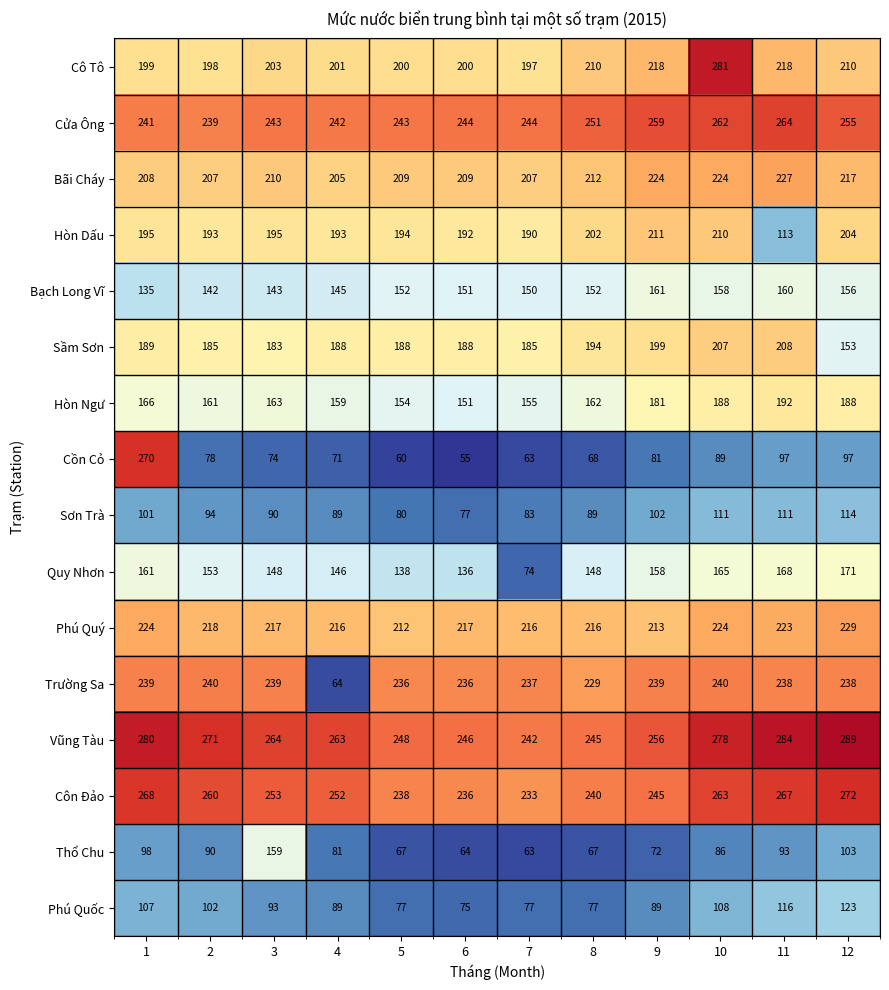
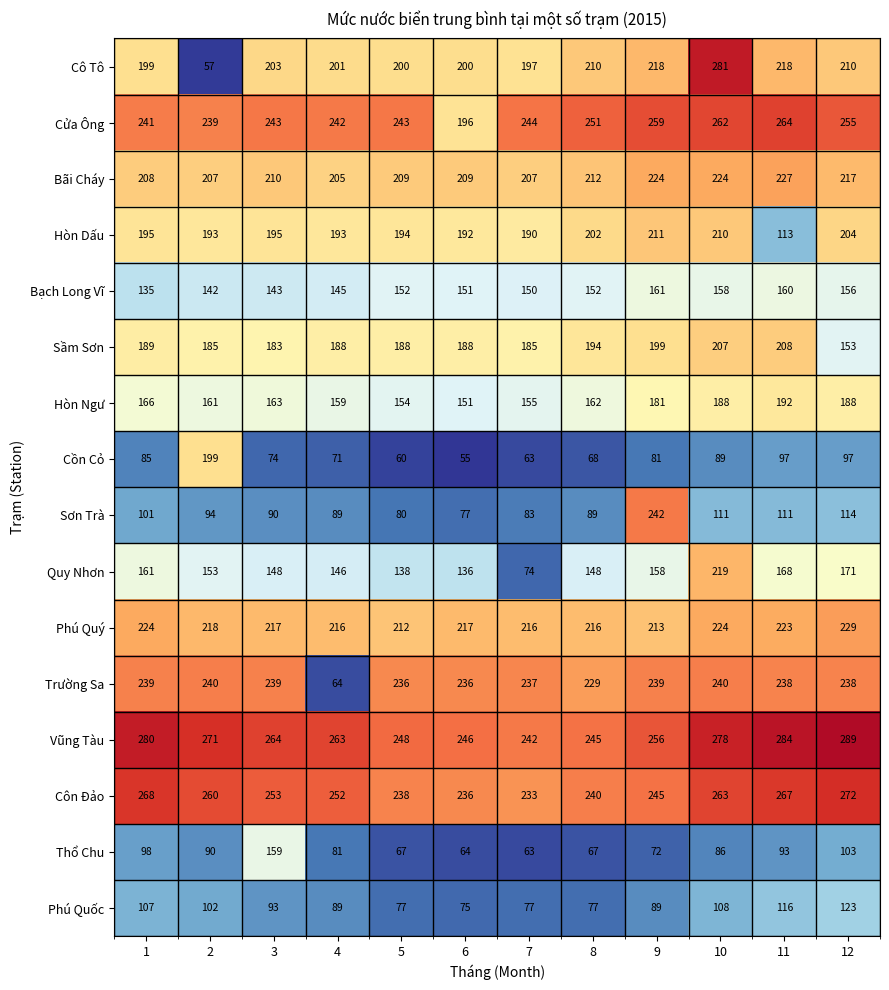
  {
    "Cô Tô": {
      "1": 199,
-     "2": 198,
+     "2": 57,
      "3": 203,
      "4": 201,
      "5": 200,
      "6": 200,
      "7": 197,
      "8": 210,
      "9": 218,
      "10": 281,
      "11": 218,
      "12": 210
    },
    "Cửa Ông": {
      "1": 241,
      "2": 239,
      "3": 243,
      "4": 242,
      "5": 243,
-     "6": 244,
+     "6": 196,
      "7": 244,
      "8": 251,
      "9": 259,
      "10": 262,
      "11": 264,
      "12": 255
    },
    "Bãi Cháy": {
      "1": 208,
      "2": 207,
      "3": 210,
      "4": 205,
      "5": 209,
      "6": 209,
      "7": 207,
      "8": 212,
      "9": 224,
      "10": 224,
      "11": 227,
      "12": 217
    },
    "Hòn Dấu": {
      "1": 195,
      "2": 193,
      "3": 195,
      "4": 193,
      "5": 194,
      "6": 192,
      "7": 190,
      "8": 202,
      "9": 211,
      "10": 210,
      "11": 113,
      "12": 204
    },
    "Bạch Long Vĩ": {
      "1": 135,
      "2": 142,
      "3": 143,
      "4": 145,
      "5": 152,
      "6": 151,
      "7": 150,
      "8": 152,
      "9": 161,
      "10": 158,
      "11": 160,
      "12": 156
    },
    "Sầm Sơn": {
      "1": 189,
      "2": 185,
      "3": 183,
      "4": 188,
      "5": 188,
      "6": 188,
      "7": 185,
      "8": 194,
      "9": 199,
      "10": 207,
      "11": 208,
      "12": 153
    },
    "Hòn Ngư": {
      "1": 166,
      "2": 161,
      "3": 163,
      "4": 159,
      "5": 154,
      "6": 151,
      "7": 155,
      "8": 162,
      "9": 181,
      "10": 188,
      "11": 192,
      "12": 188
    },
    "Cồn Cỏ": {
-     "1": 270,
-     "2": 78,
+     "1": 85,
+     "2": 199,
      "3": 74,
      "4": 71,
      "5": 60,
      "6": 55,
      "7": 63,
      "8": 68,
      "9": 81,
      "10": 89,
      "11": 97,
      "12": 97
    },
    "Sơn Trà": {
      "1": 101,
      "2": 94,
      "3": 90,
      "4": 89,
      "5": 80,
      "6": 77,
      "7": 83,
      "8": 89,
-     "9": 102,
+     "9": 242,
      "10": 111,
      "11": 111,
      "12": 114
    },
    "Quy Nhơn": {
      "1": 161,
      "2": 153,
      "3": 148,
      "4": 146,
      "5": 138,
      "6": 136,
      "7": 74,
      "8": 148,
      "9": 158,
-     "10": 165,
+     "10": 219,
      "11": 168,
      "12": 171
    },
    "Phú Quý": {
      "1": 224,
      "2": 218,
      "3": 217,
      "4": 216,
      "5": 212,
      "6": 217,
      "7": 216,
      "8": 216,
      "9": 213,
      "10": 224,
      "11": 223,
      "12": 229
    },
    "Trường Sa": {
      "1": 239,
      "2": 240,
      "3": 239,
      "4": 64,
      "5": 236,
      "6": 236,
      "7": 237,
      "8": 229,
      "9": 239,
      "10": 240,
      "11": 238,
      "12": 238
    },
    "Vũng Tàu": {
      "1": 280,
      "2": 271,
      "3": 264,
      "4": 263,
      "5": 248,
      "6": 246,
      "7": 242,
      "8": 245,
      "9": 256,
      "10": 278,
      "11": 284,
      "12": 289
    },
    "Côn Đảo": {
      "1": 268,
      "2": 260,
      "3": 253,
      "4": 252,
      "5": 238,
      "6": 236,
      "7": 233,
      "8": 240,
      "9": 245,
      "10": 263,
      "11": 267,
      "12": 272
    },
    "Thổ Chu": {
      "1": 98,
      "2": 90,
      "3": 159,
      "4": 81,
      "5": 67,
      "6": 64,
      "7": 63,
      "8": 67,
      "9": 72,
      "10": 86,
      "11": 93,
      "12": 103
    },
    "Phú Quốc": {
      "1": 107,
      "2": 102,
      "3": 93,
      "4": 89,
      "5": 77,
      "6": 75,
      "7": 77,
      "8": 77,
      "9": 89,
      "10": 108,
      "11": 116,
      "12": 123
    }
  }
